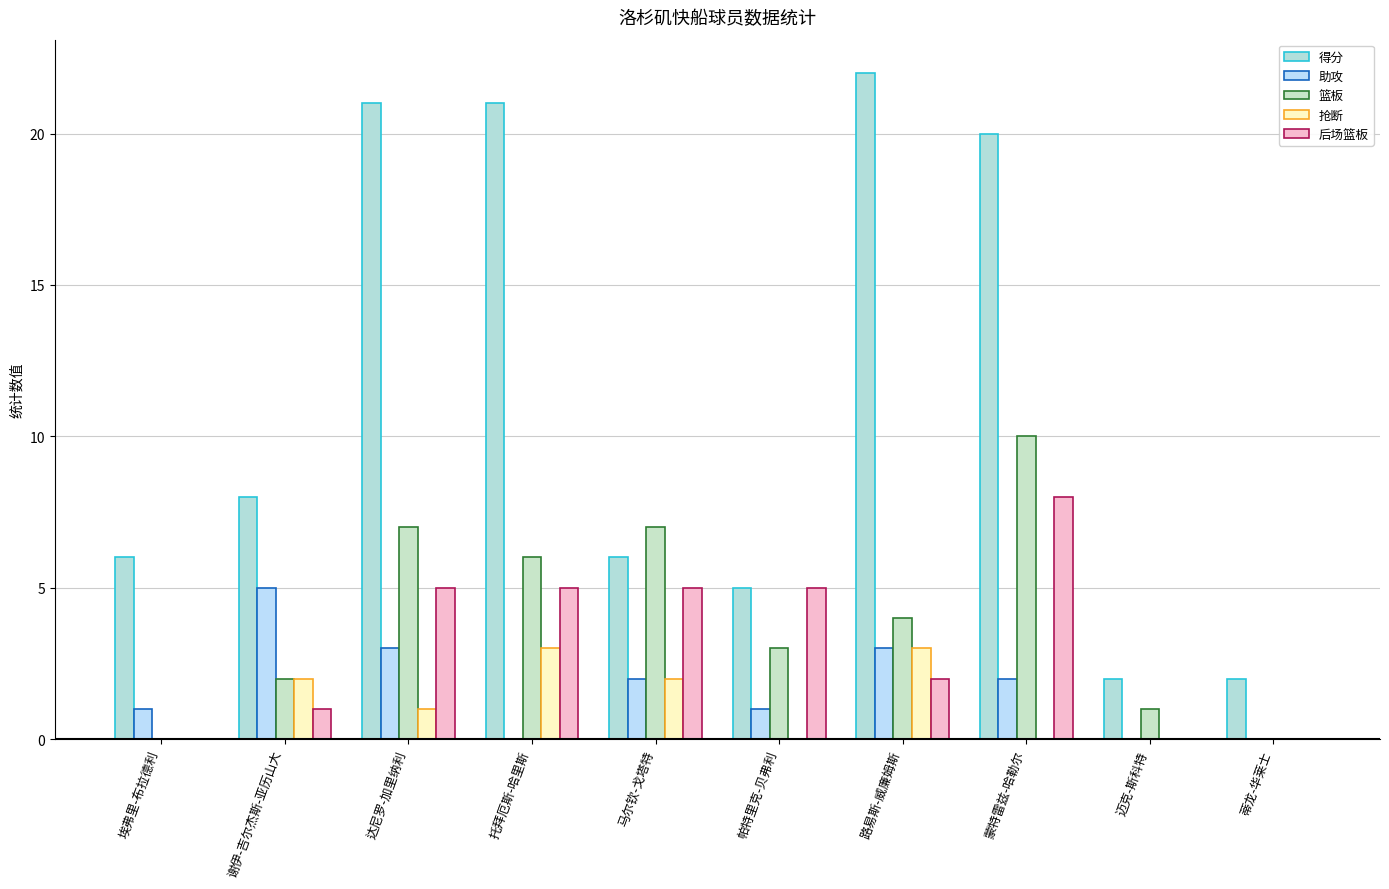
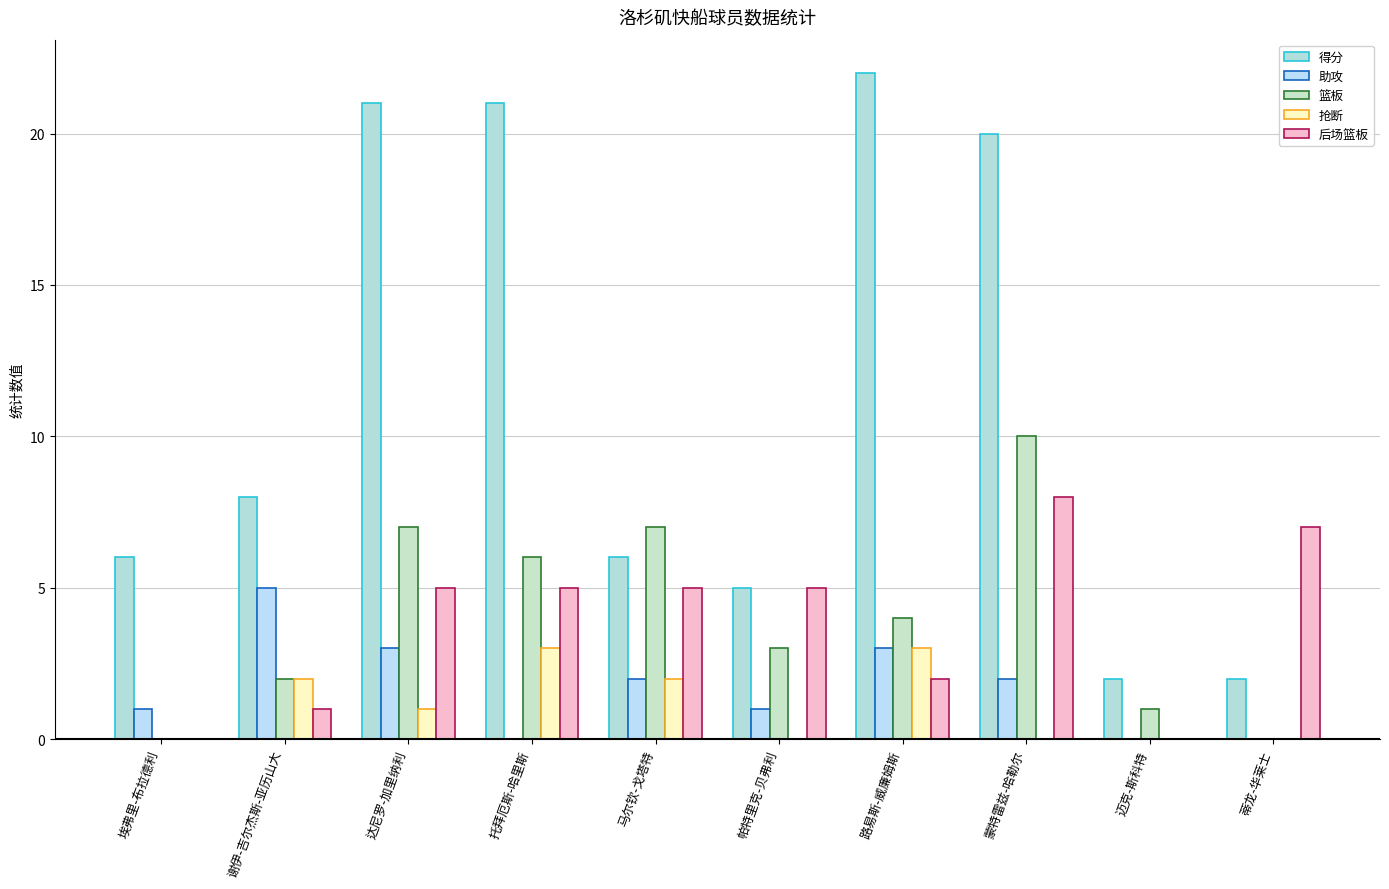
  {
    "后场篮板": {
      "埃弗里-布拉德利": 0,
      "谢伊-吉尔杰斯-亚历山大": 1,
      "达尼罗-加里纳利": 5,
      "托拜厄斯-哈里斯": 5,
      "马尔钦-戈塔特": 5,
      "帕特里克-贝弗利": 5,
      "路易斯-威廉姆斯": 2,
      "蒙特雷兹-哈勒尔": 8,
      "迈克-斯科特": 0,
-     "蒂龙-华莱士": 0
+     "蒂龙-华莱士": 7
    }
  }
